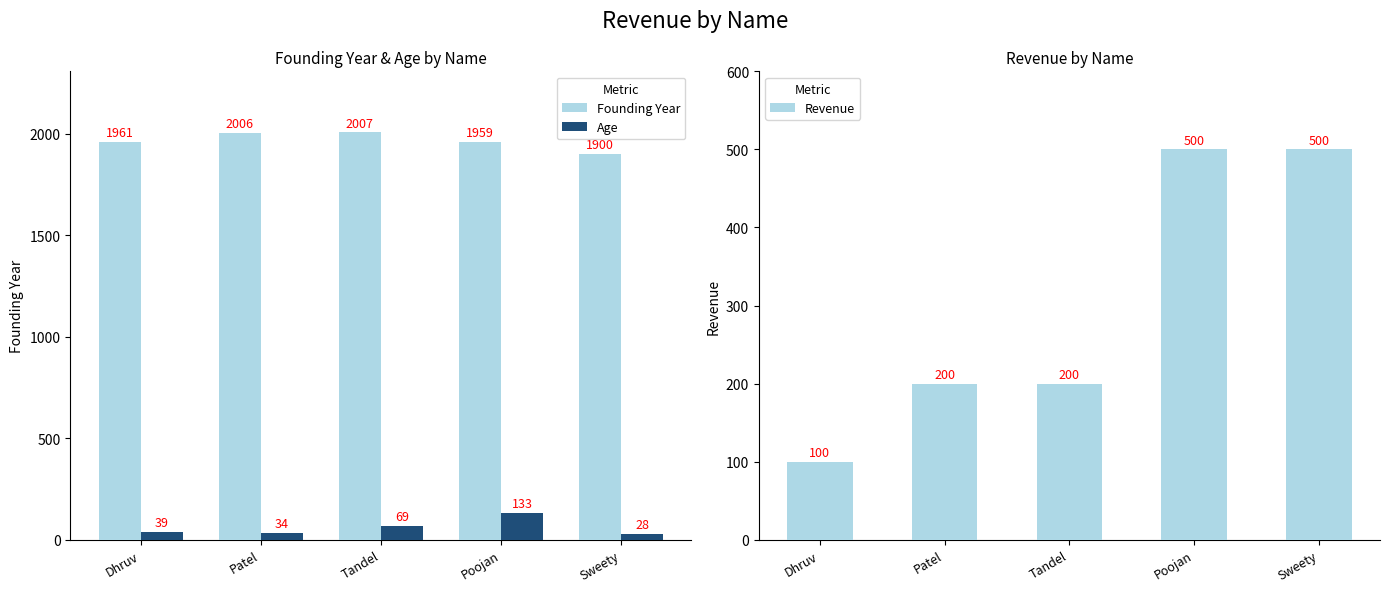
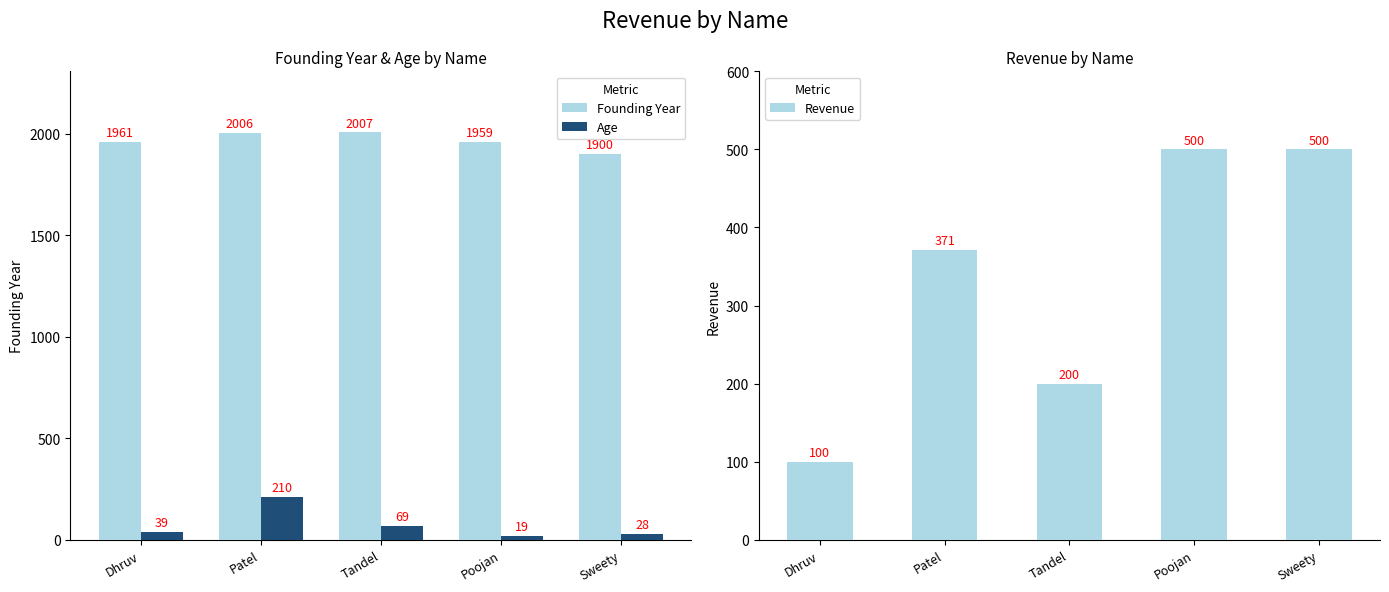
  {
    "Founding Year & Age by Name": {
      "Founding Year": {
        "Dhruv": 1961,
        "Patel": 2006,
        "Tandel": 2007,
        "Poojan": 1959
      },
      "Age": {
        "Dhruv": 39,
-       "Patel": 34,
+       "Patel": 210,
        "Tandel": 69,
-       "Poojan": 133,
+       "Poojan": 19,
        "Sweety": 28
      }
    },
    "Revenue by Name": {
      "Dhruv": 100,
-     "Patel": 200,
+     "Patel": 371,
      "Tandel": 200,
      "Poojan": 500,
      "Sweety": 500
    }
  }
